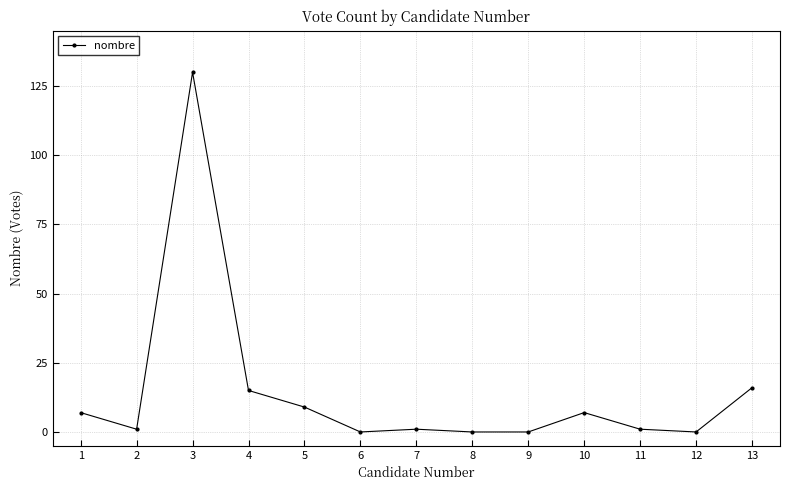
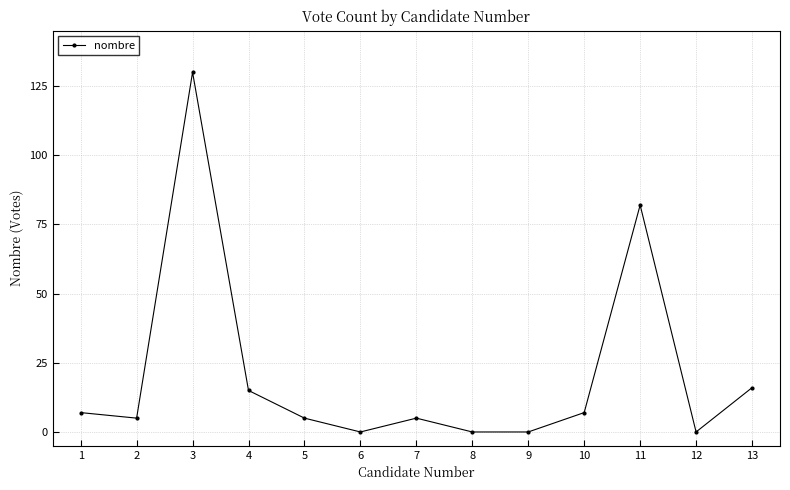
  {
    "1": 7,
-   "2": 1,
+   "2": 5,
    "3": 130,
    "4": 15,
-   "5": 9,
+   "5": 5,
    "6": 0,
-   "7": 1,
+   "7": 5,
    "8": 0,
    "9": 0,
    "10": 7,
-   "11": 1,
+   "11": 82,
    "12": 0,
    "13": 16
  }
